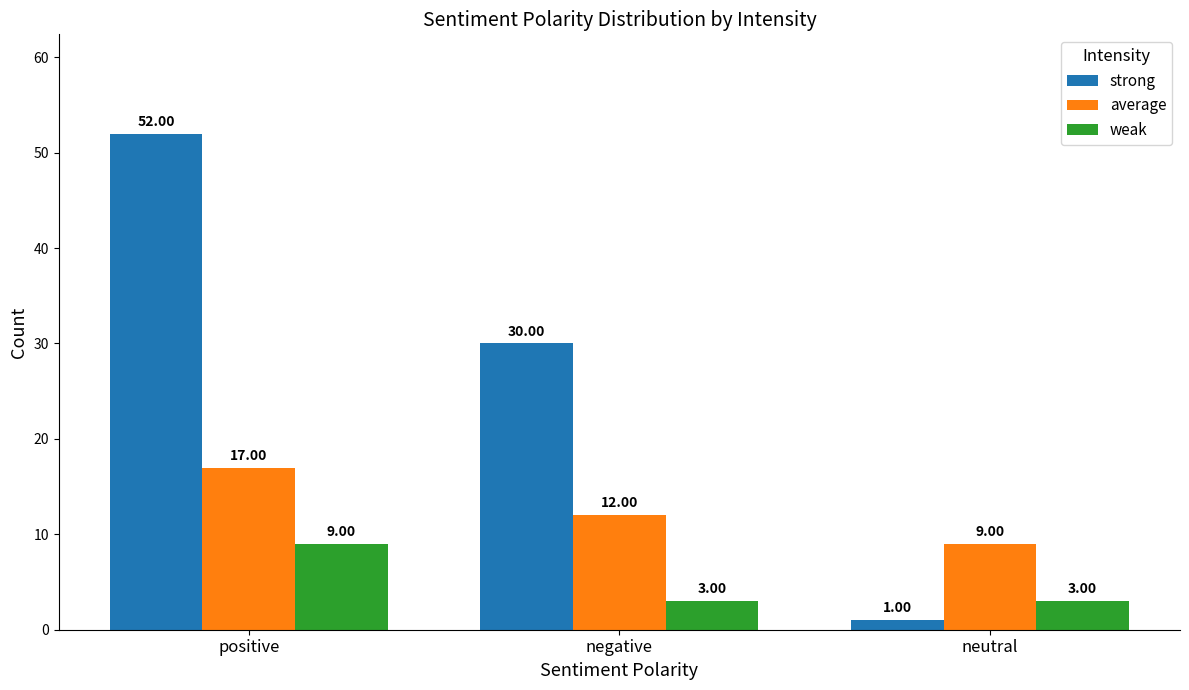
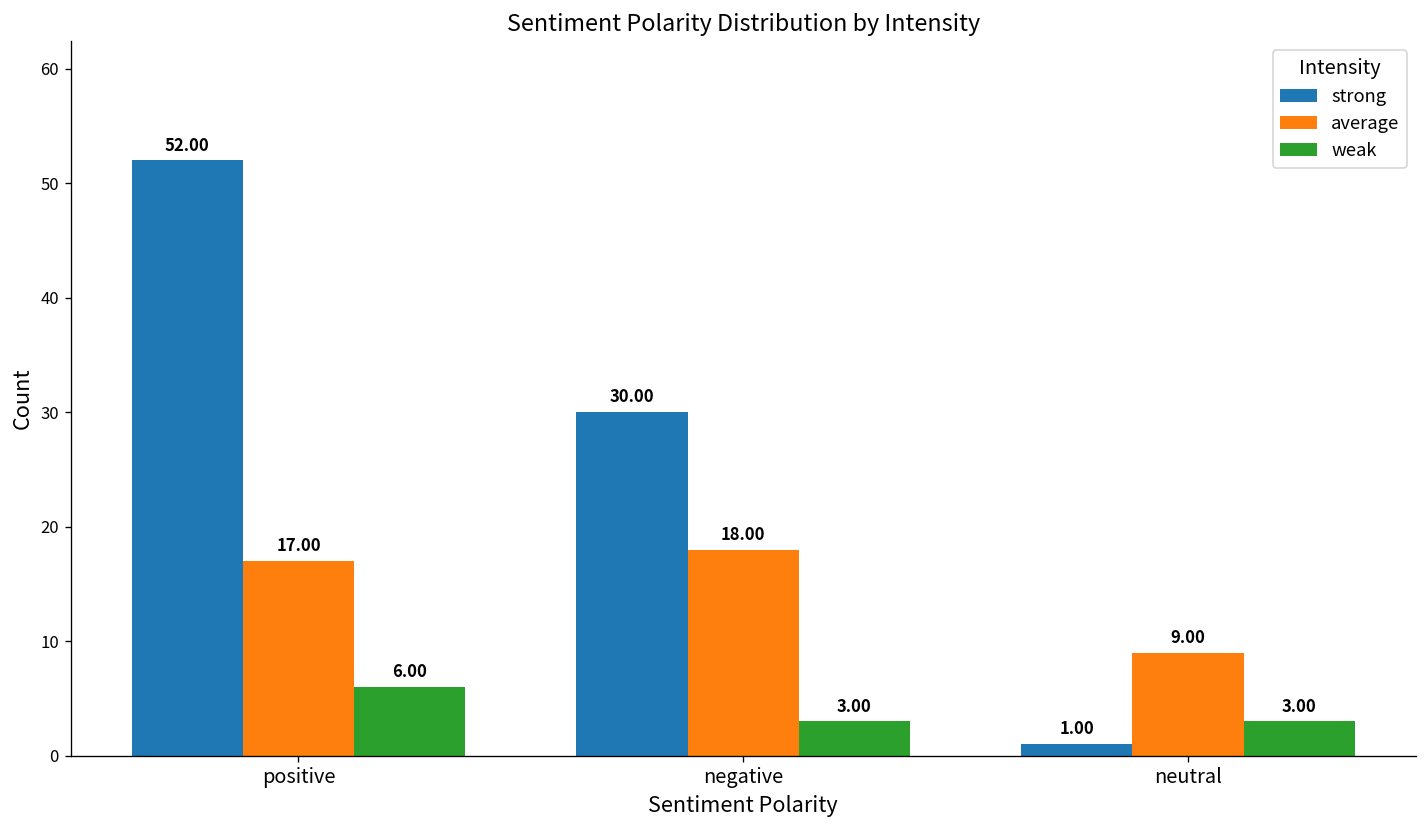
  {
    "strong": {
      "positive": 52.00,
      "negative": 30.00,
      "neutral": 1.00
    },
    "average": {
      "positive": 17.00,
-     "negative": 12.00,
+     "negative": 18.00,
      "neutral": 9.00
    },
    "weak": {
-     "positive": 9.00,
+     "positive": 6.00,
      "negative": 3.00,
      "neutral": 3.00
    }
  }
